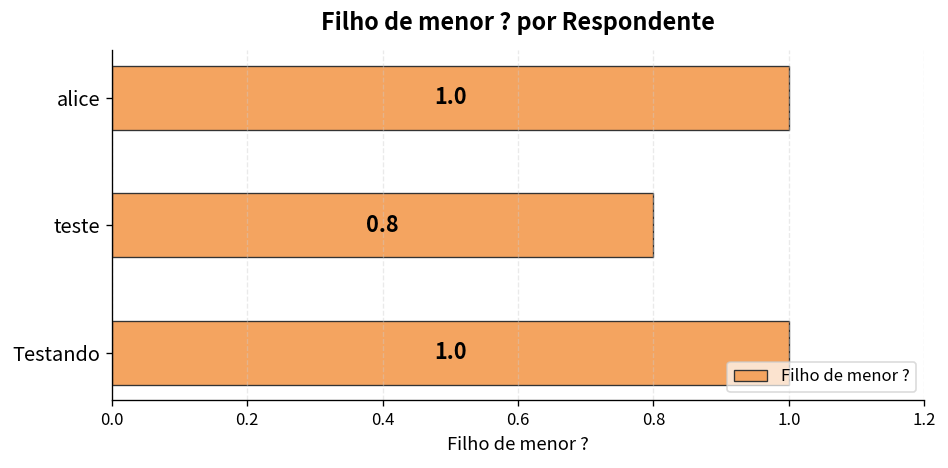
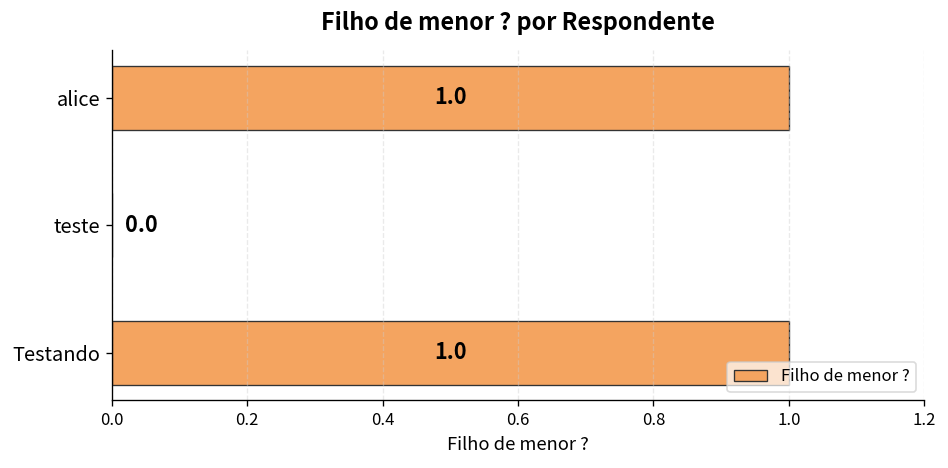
  {
    "alice": 1.0,
-   "teste": 0.8,
+   "teste": 0.0,
    "Testando": 1.0
  }
